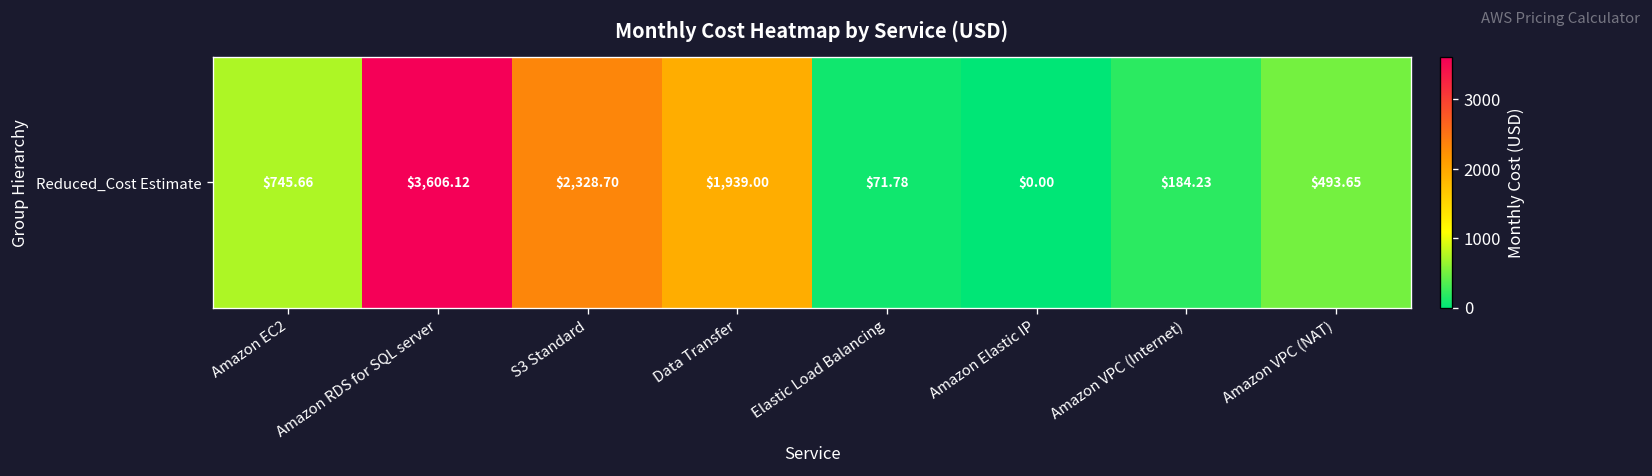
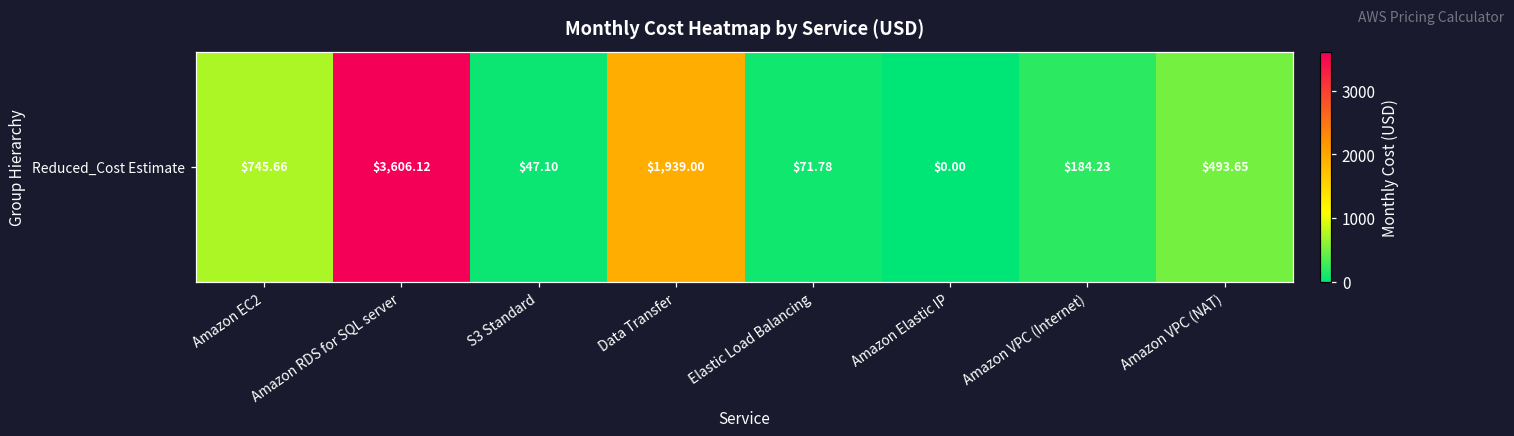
  {
    "Reduced_Cost Estimate": {
      "Amazon EC2": "$745.66",
      "Amazon RDS for SQL server": "$3,606.12",
-     "S3 Standard": "$2,328.70",
+     "S3 Standard": "$47.10",
      "Data Transfer": "$1,939.00",
      "Elastic Load Balancing": "$71.78",
      "Amazon Elastic IP": "$0.00",
      "Amazon VPC (Internet)": "$184.23",
      "Amazon VPC (NAT)": "$493.65"
    }
  }
